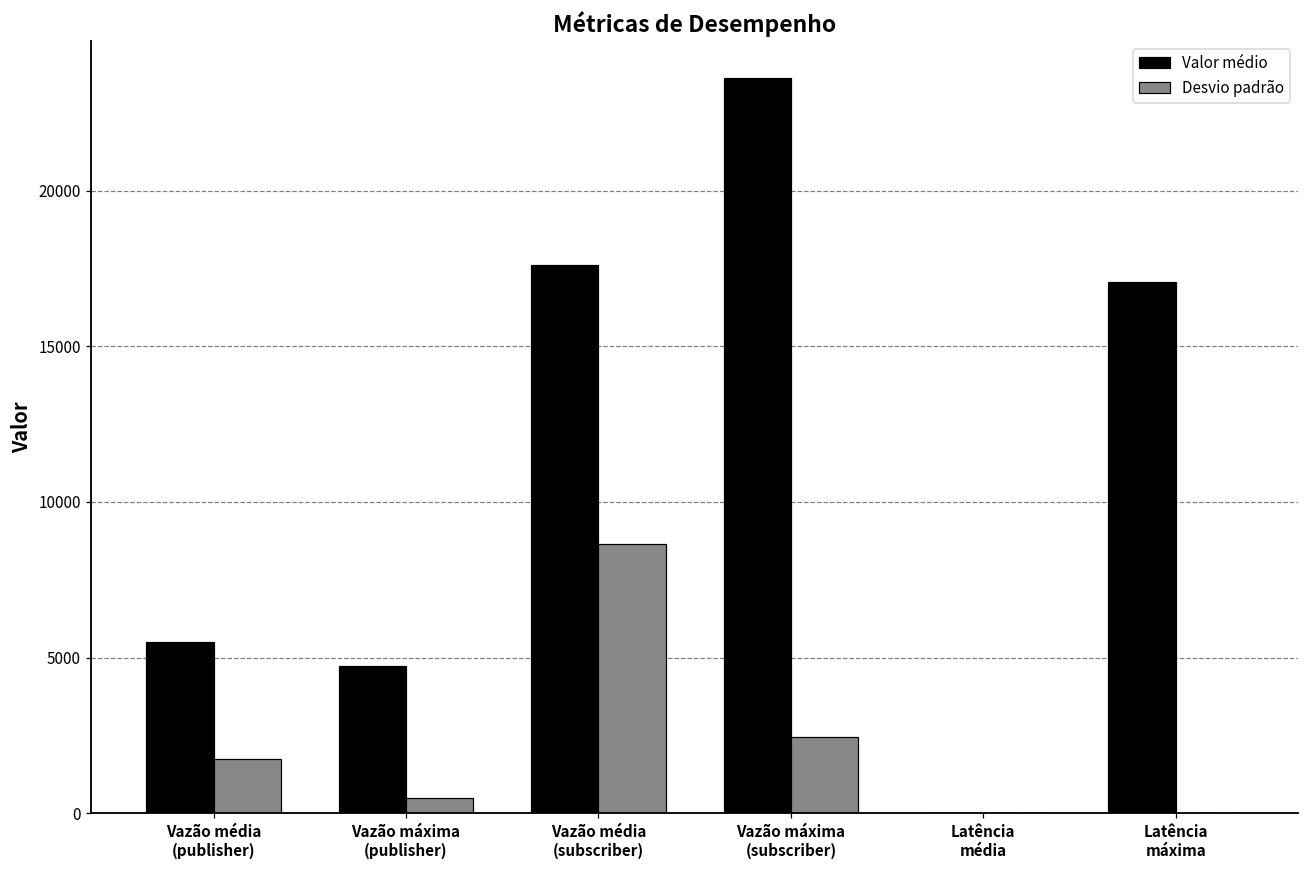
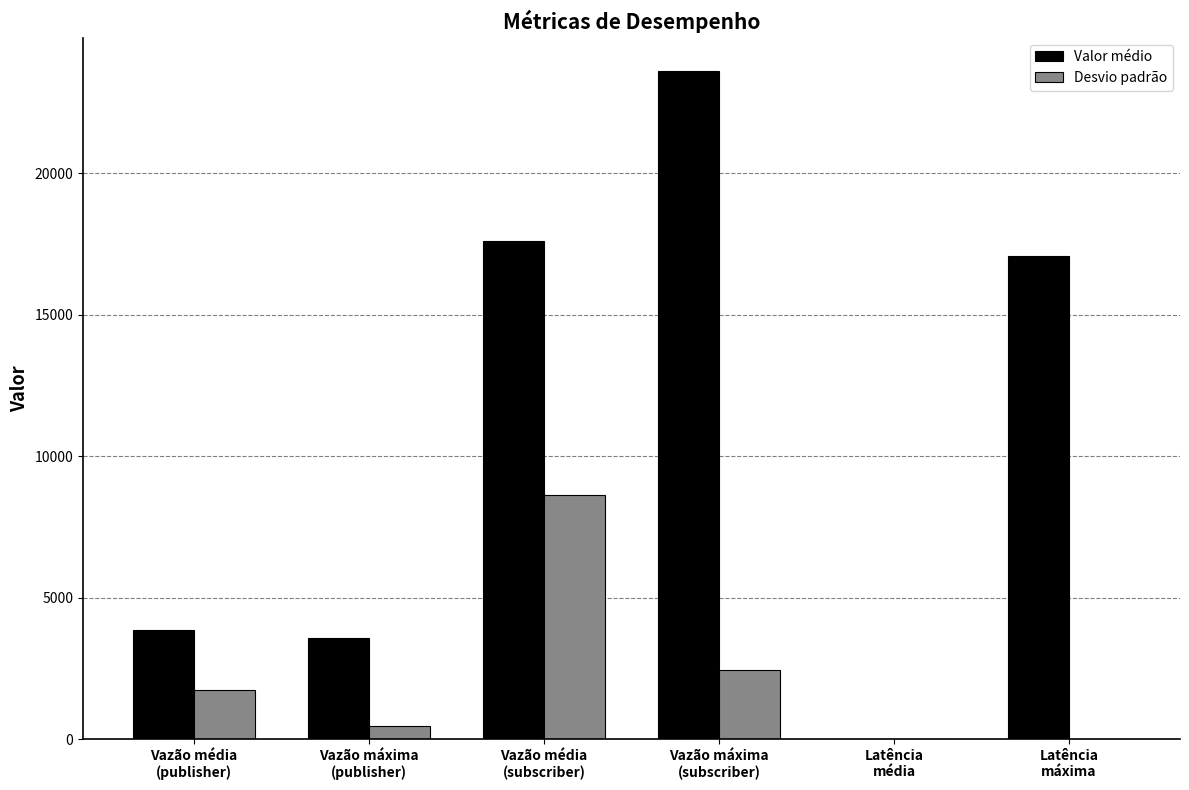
  {
    "Valor médio": {
-     "Vazão média (publisher)": 5500,
-     "Vazão máxima (publisher)": 4700,
+     "Vazão média (publisher)": 3800,
+     "Vazão máxima (publisher)": 3600,
      "Vazão média (subscriber)": 17600,
      "Vazão máxima (subscriber)": 23600,
      "Latência máxima": 17100
    },
    "Desvio padrão": {
      "Vazão média (publisher)": 1700,
      "Vazão máxima (publisher)": 500,
      "Vazão média (subscriber)": 8600,
      "Vazão máxima (subscriber)": 2400
    }
  }
